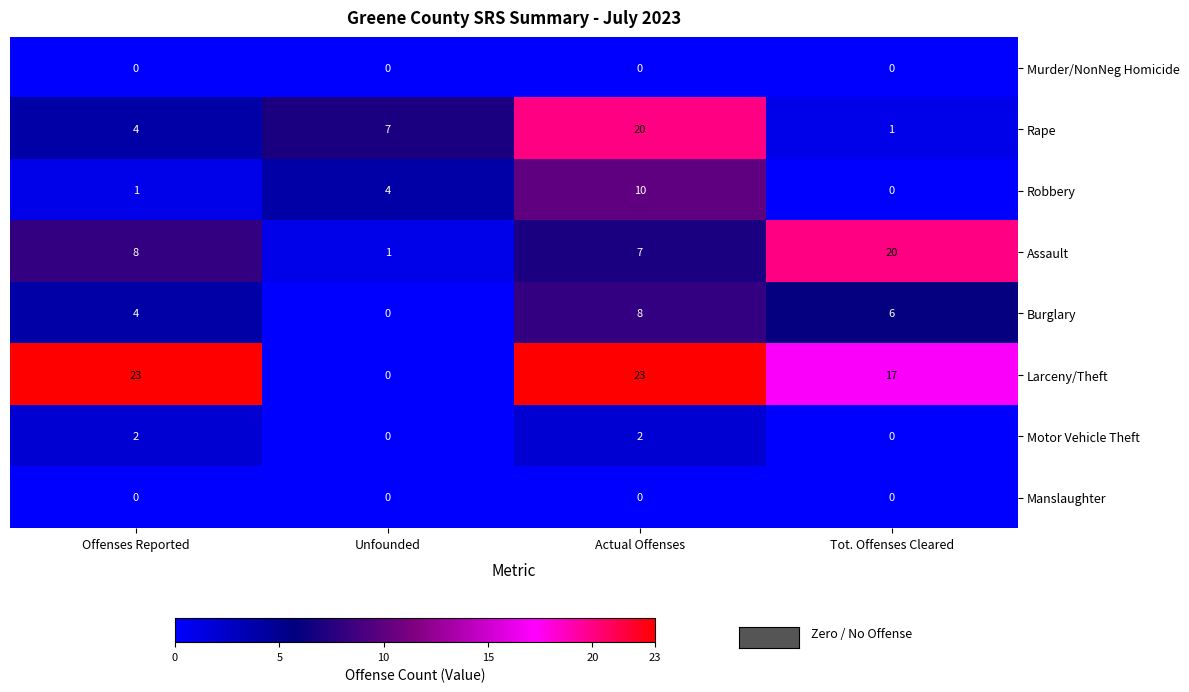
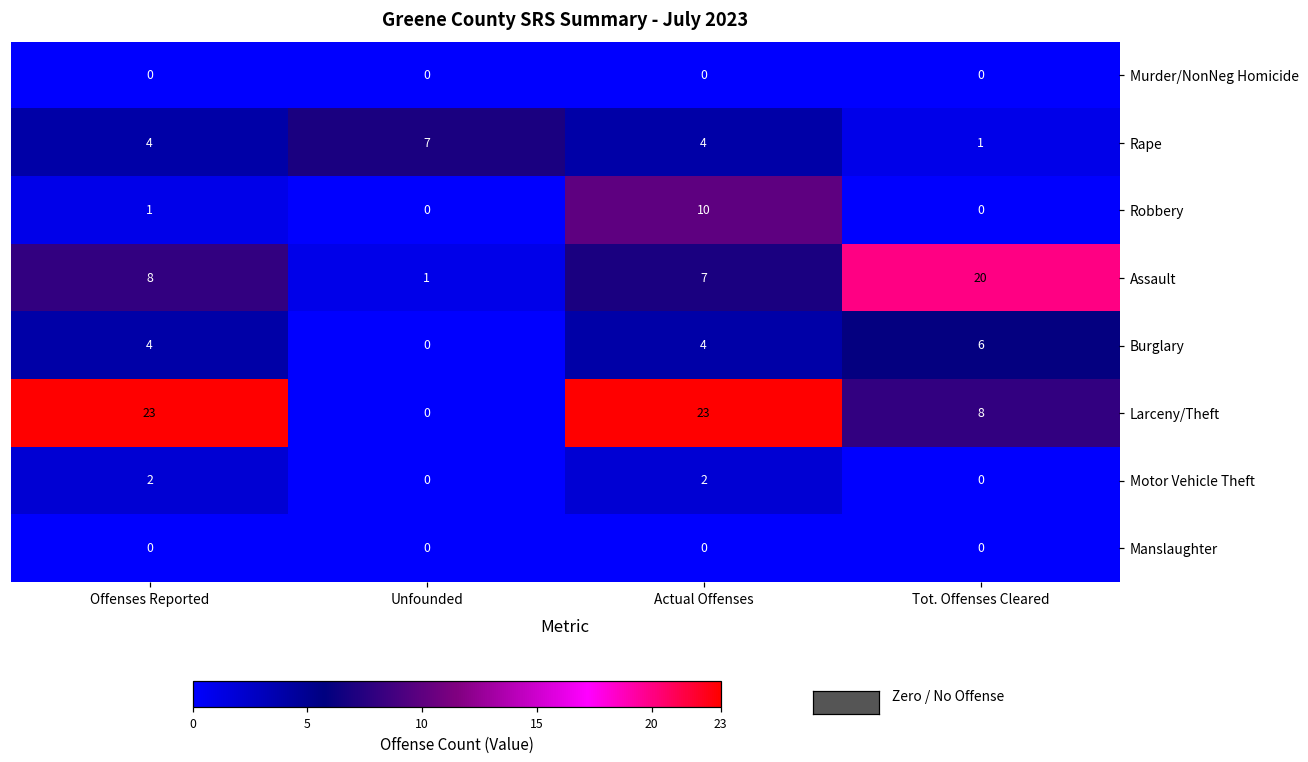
  {
    "Murder/NonNeg Homicide": {
      "Offenses Reported": 0,
      "Unfounded": 0,
      "Actual Offenses": 0,
      "Tot. Offenses Cleared": 0
    },
    "Rape": {
      "Offenses Reported": 4,
      "Unfounded": 7,
-     "Actual Offenses": 20,
+     "Actual Offenses": 4,
      "Tot. Offenses Cleared": 1
    },
    "Robbery": {
      "Offenses Reported": 1,
-     "Unfounded": 4,
+     "Unfounded": 0,
      "Actual Offenses": 10,
      "Tot. Offenses Cleared": 0
    },
    "Assault": {
      "Offenses Reported": 8,
      "Unfounded": 1,
      "Actual Offenses": 7,
      "Tot. Offenses Cleared": 20
    },
    "Burglary": {
      "Offenses Reported": 4,
      "Unfounded": 0,
-     "Actual Offenses": 8,
+     "Actual Offenses": 4,
      "Tot. Offenses Cleared": 6
    },
    "Larceny/Theft": {
      "Offenses Reported": 23,
      "Unfounded": 0,
      "Actual Offenses": 23,
-     "Tot. Offenses Cleared": 17
+     "Tot. Offenses Cleared": 8
    },
    "Motor Vehicle Theft": {
      "Offenses Reported": 2,
      "Unfounded": 0,
      "Actual Offenses": 2,
      "Tot. Offenses Cleared": 0
    },
    "Manslaughter": {
      "Offenses Reported": 0,
      "Unfounded": 0,
      "Actual Offenses": 0,
      "Tot. Offenses Cleared": 0
    }
  }
